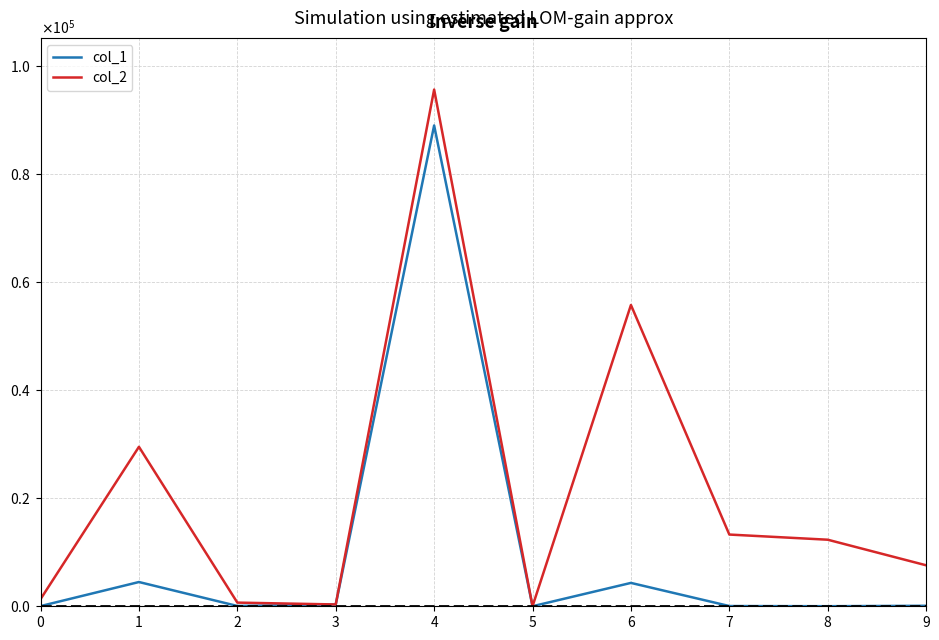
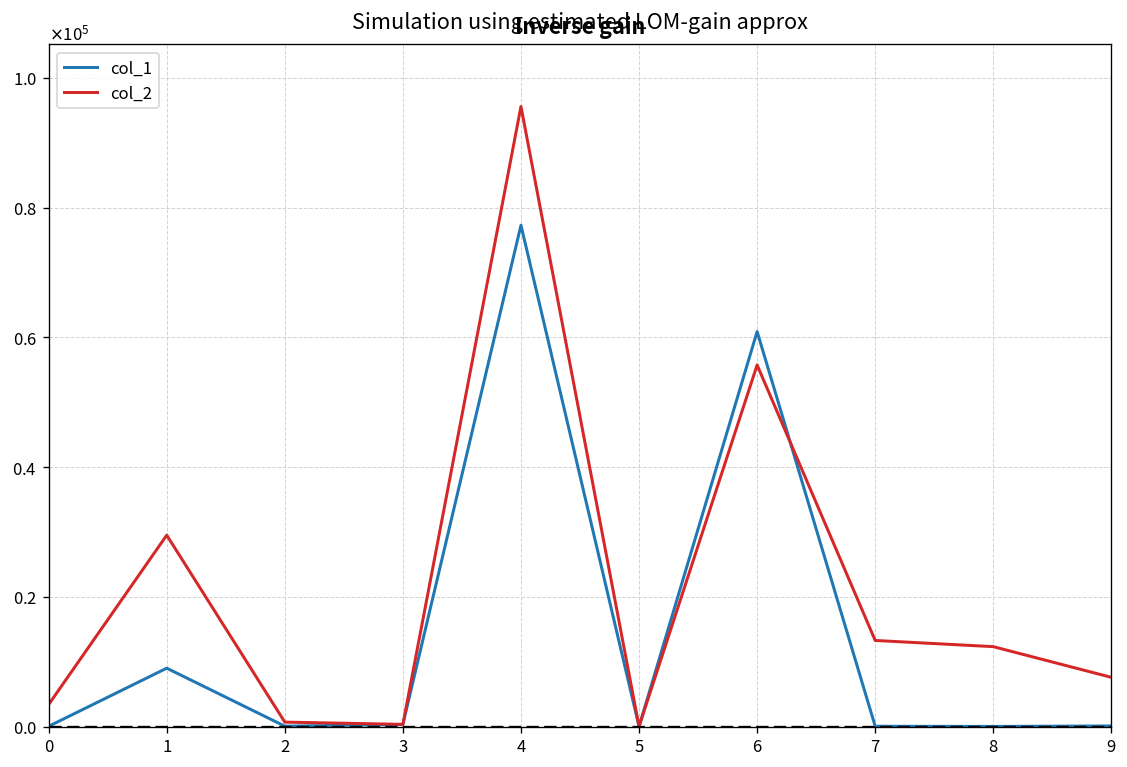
  {
    "col_1": {
      "0": 0,
-     "1": 4000,
+     "1": 9000,
      "2": 0,
-     "4": 89000,
-     "6": 4000,
+     "4": 77000,
+     "6": 61000,
      "7": 0,
      "8": 0,
      "9": 0
    },
    "col_2": {
-     "0": 1000,
+     "0": 3000,
      "1": 29000,
      "2": 1000,
      "4": 96000,
      "6": 56000,
      "7": 13000,
      "8": 12000,
      "9": 8000
    }
  }
